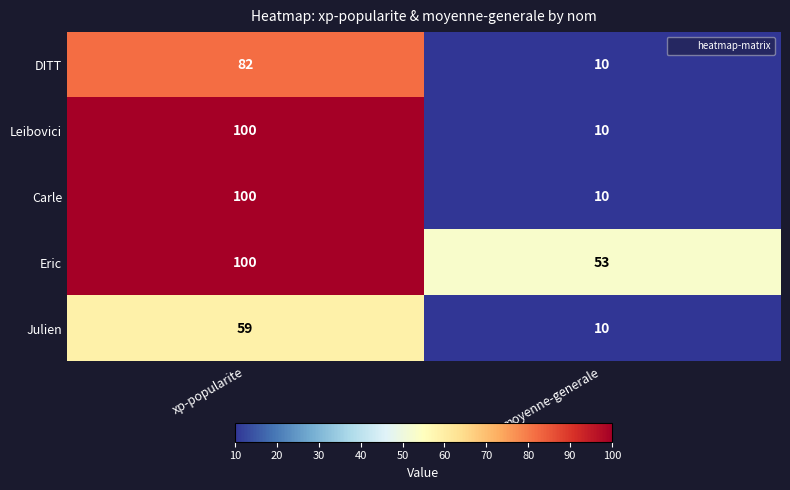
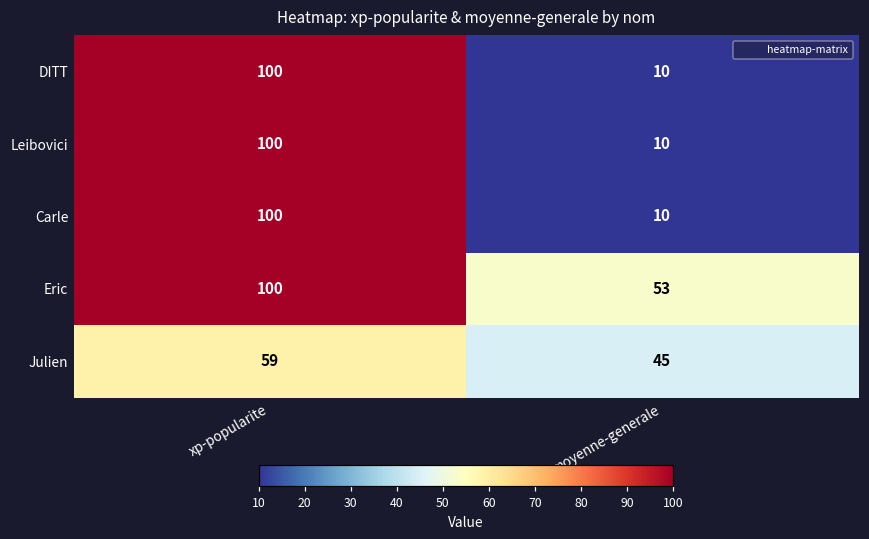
  {
    "DITT": {
-     "xp-popularite": 82,
+     "xp-popularite": 100,
      "moyenne-generale": 10
    },
    "Leibovici": {
      "xp-popularite": 100,
      "moyenne-generale": 10
    },
    "Carle": {
      "xp-popularite": 100,
      "moyenne-generale": 10
    },
    "Eric": {
      "xp-popularite": 100,
      "moyenne-generale": 53
    },
    "Julien": {
      "xp-popularite": 59,
-     "moyenne-generale": 10
+     "moyenne-generale": 45
    }
  }
